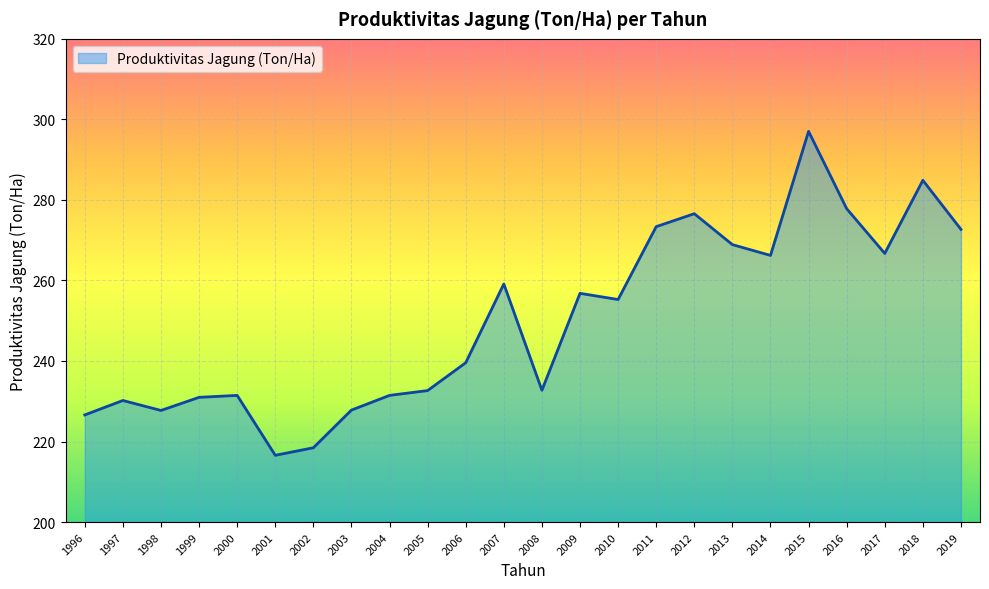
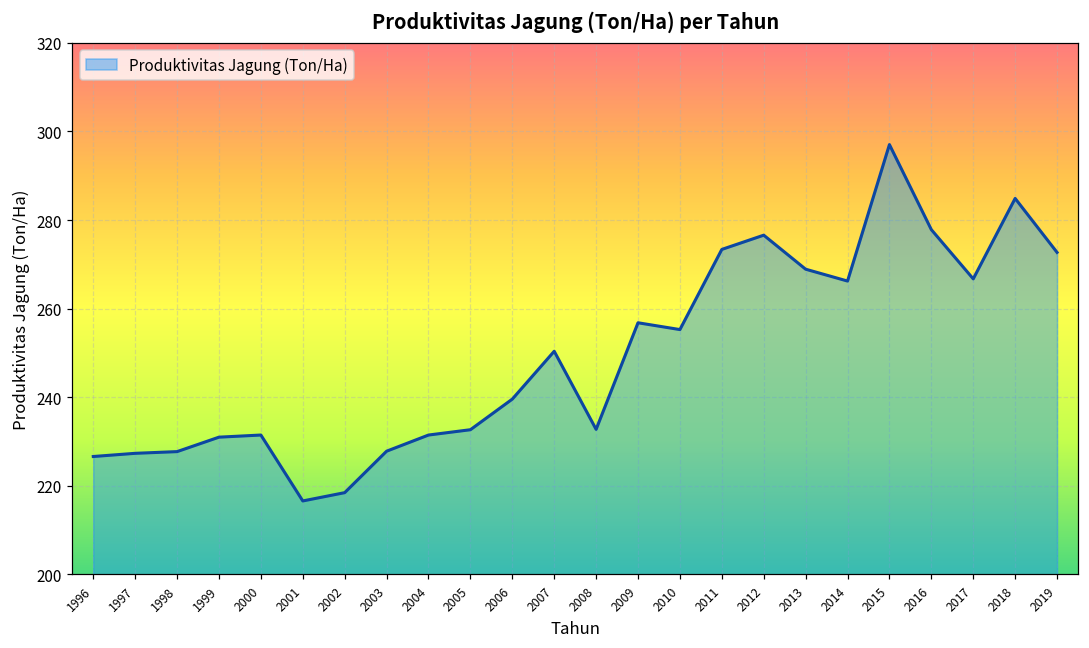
  {
    "1996": 227,
-   "1997": 230,
+   "1997": 227,
    "1998": 228,
    "1999": 231,
    "2000": 231,
    "2001": 217,
    "2002": 218,
    "2003": 228,
    "2004": 231,
    "2005": 233,
    "2006": 240,
-   "2007": 259,
+   "2007": 250,
    "2008": 233,
    "2009": 257,
    "2010": 255,
    "2011": 273,
    "2012": 277,
    "2013": 269,
    "2014": 266,
    "2015": 297,
    "2016": 278,
    "2017": 267,
    "2018": 285,
    "2019": 273
  }
